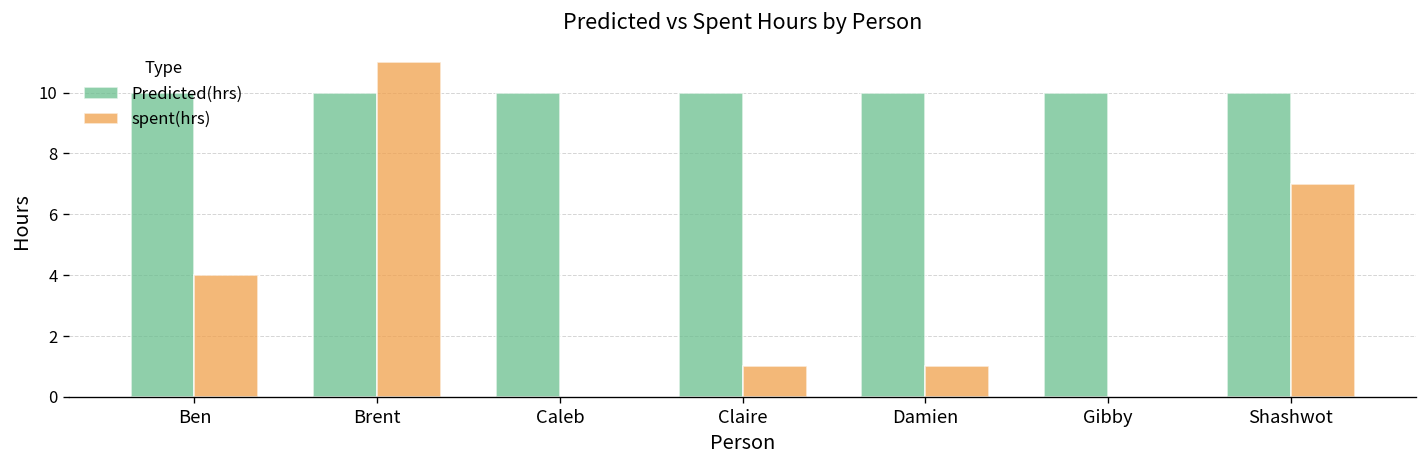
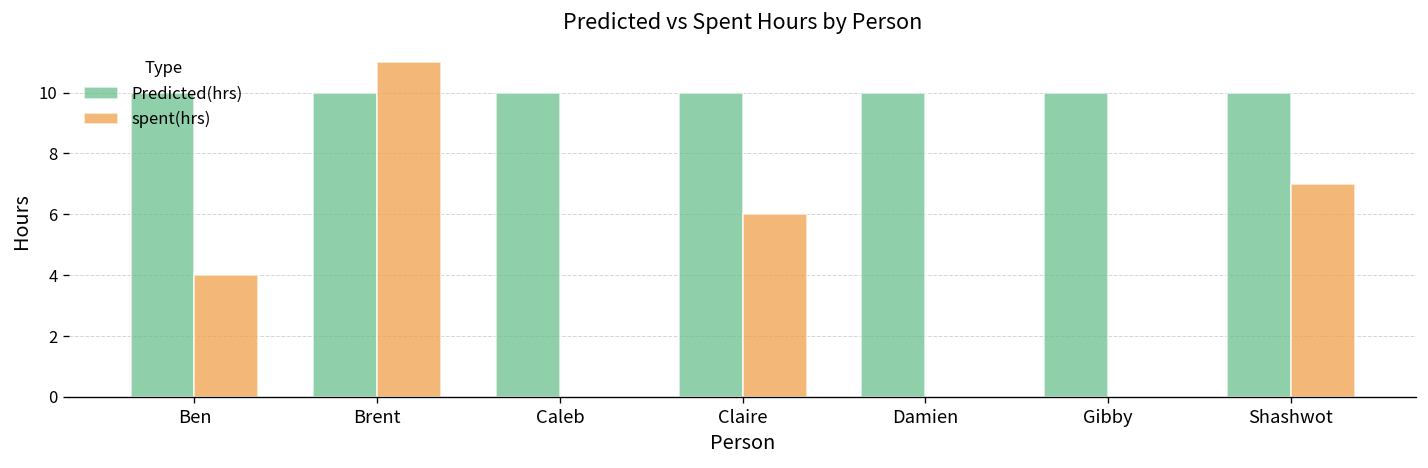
  {
    "Predicted(hrs)": {
      "Ben": 10,
      "Brent": 10,
      "Caleb": 10,
      "Claire": 10,
      "Damien": 10,
      "Gibby": 10,
      "Shashwot": 10
    },
    "spent(hrs)": {
      "Ben": 4,
      "Brent": 11,
      "Caleb": 0,
-     "Claire": 1,
-     "Damien": 1,
+     "Claire": 6,
+     "Damien": 0,
      "Gibby": 0,
      "Shashwot": 7
    }
  }
